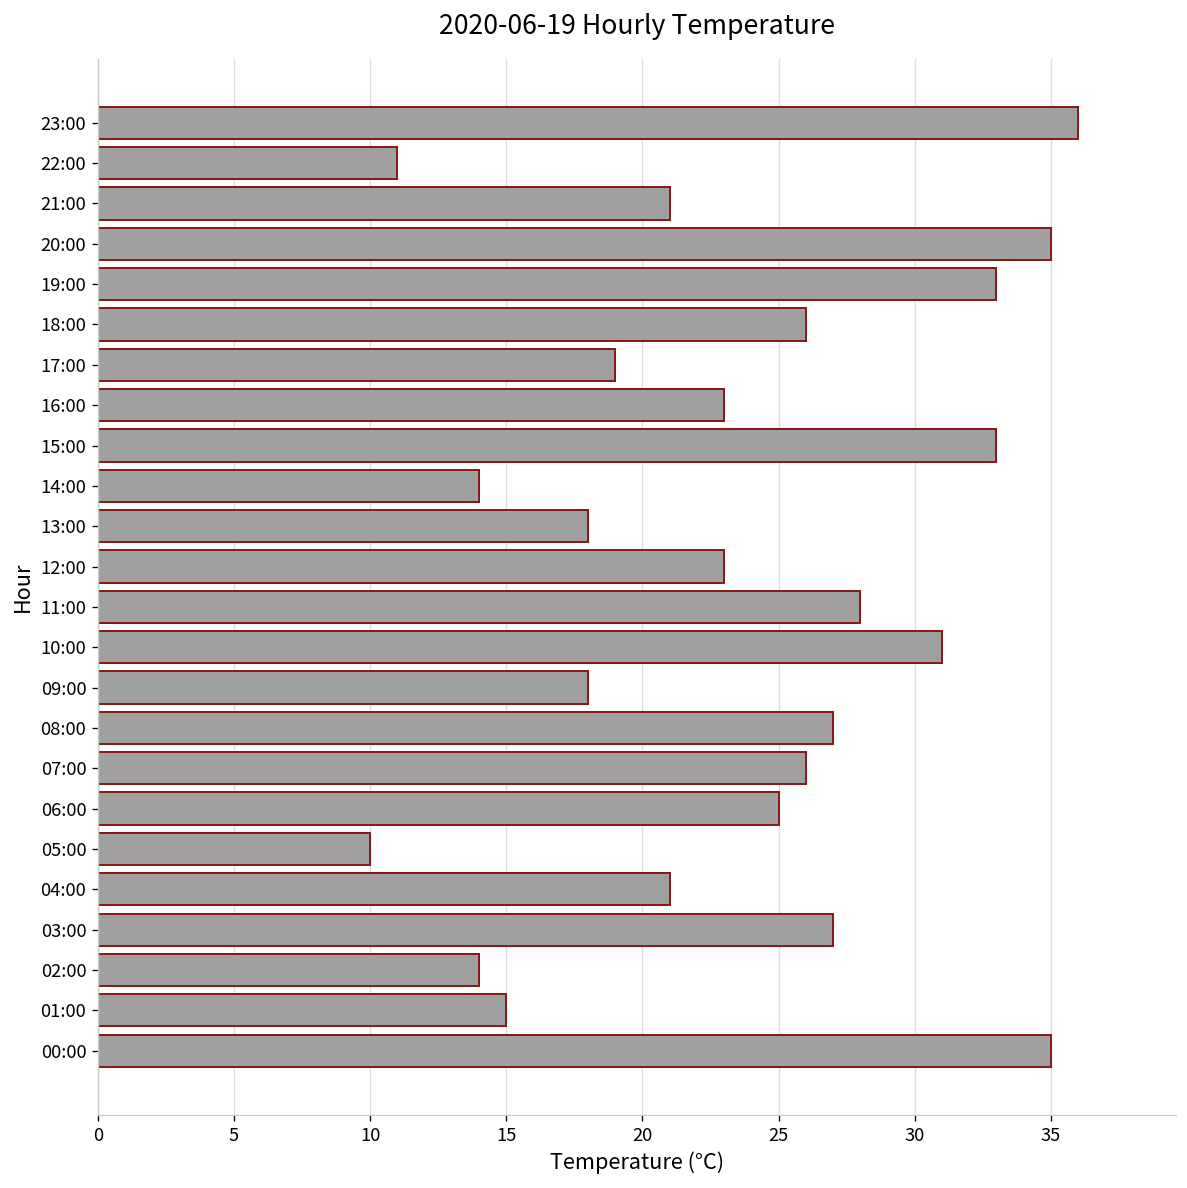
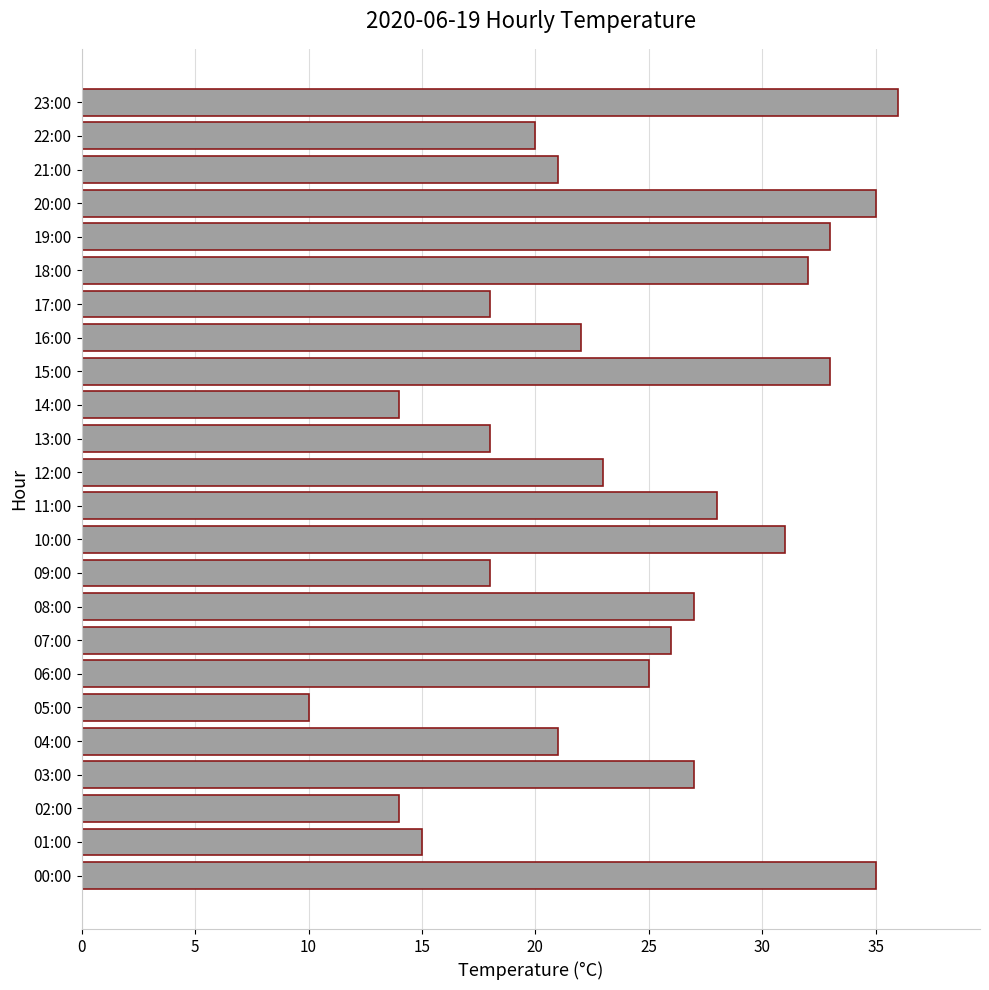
  {
    "23:00": 36,
-   "22:00": 11,
+   "22:00": 20,
    "21:00": 21,
    "20:00": 35,
    "19:00": 33,
-   "18:00": 26,
-   "17:00": 19,
-   "16:00": 23,
+   "18:00": 32,
+   "17:00": 18,
+   "16:00": 22,
    "15:00": 33,
    "14:00": 14,
    "13:00": 18,
    "12:00": 23,
    "11:00": 28,
    "10:00": 31,
    "09:00": 18,
    "08:00": 27,
    "07:00": 26,
    "06:00": 25,
    "05:00": 10,
    "04:00": 21,
    "03:00": 27,
    "02:00": 14,
    "01:00": 15,
    "00:00": 35
  }
